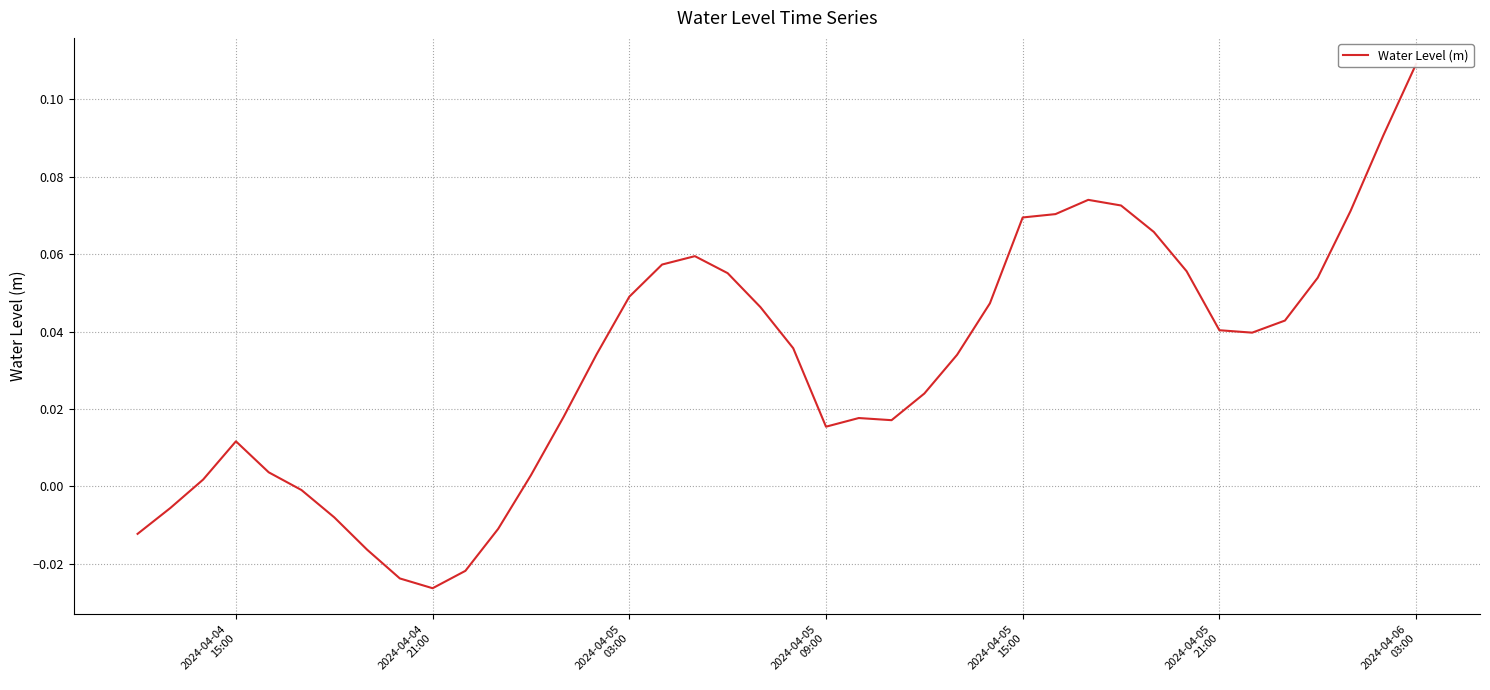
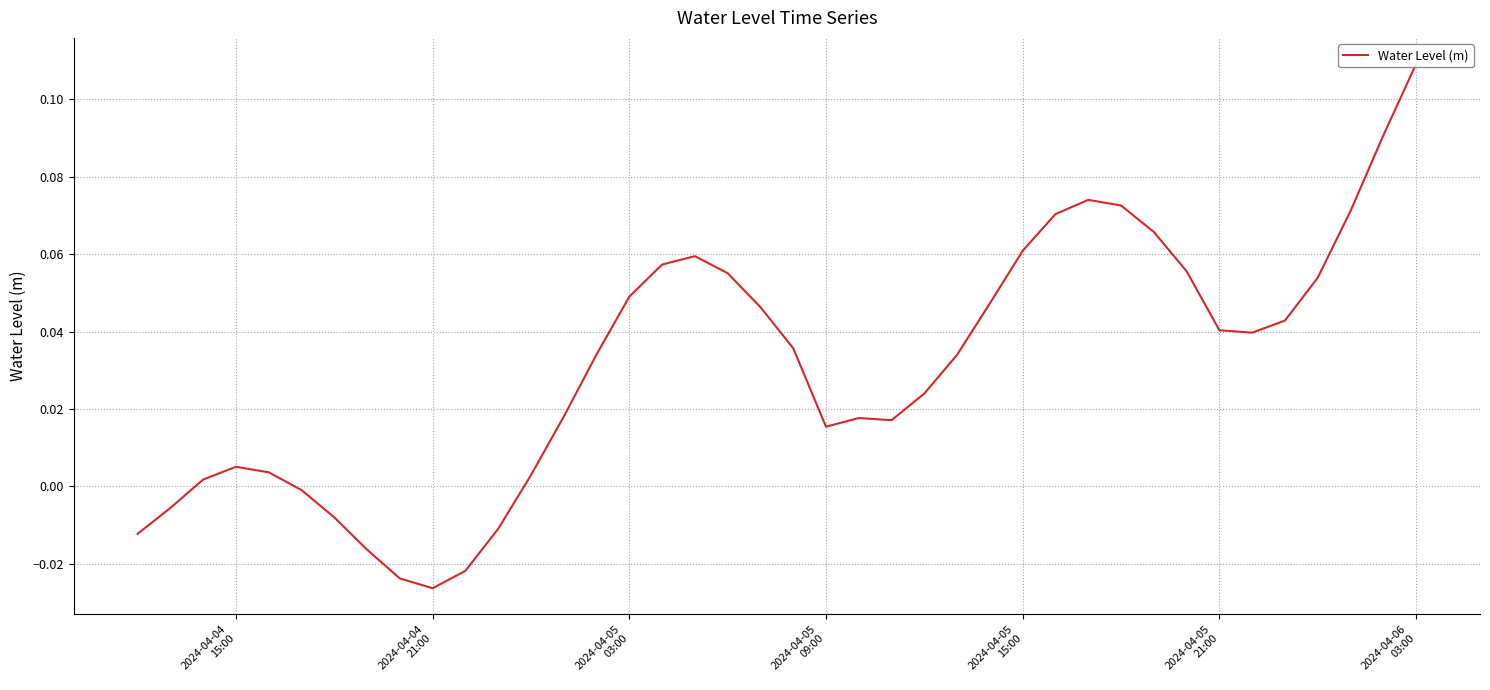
  {
-   "2024-04-04 15:00": 0.012,
+   "2024-04-04 15:00": 0.005,
    "2024-04-04 21:00": -0.026,
    "2024-04-05 03:00": 0.049,
    "2024-04-05 09:00": 0.015,
-   "2024-04-05 15:00": 0.069,
+   "2024-04-05 15:00": 0.061,
    "2024-04-05 21:00": 0.040
  }
